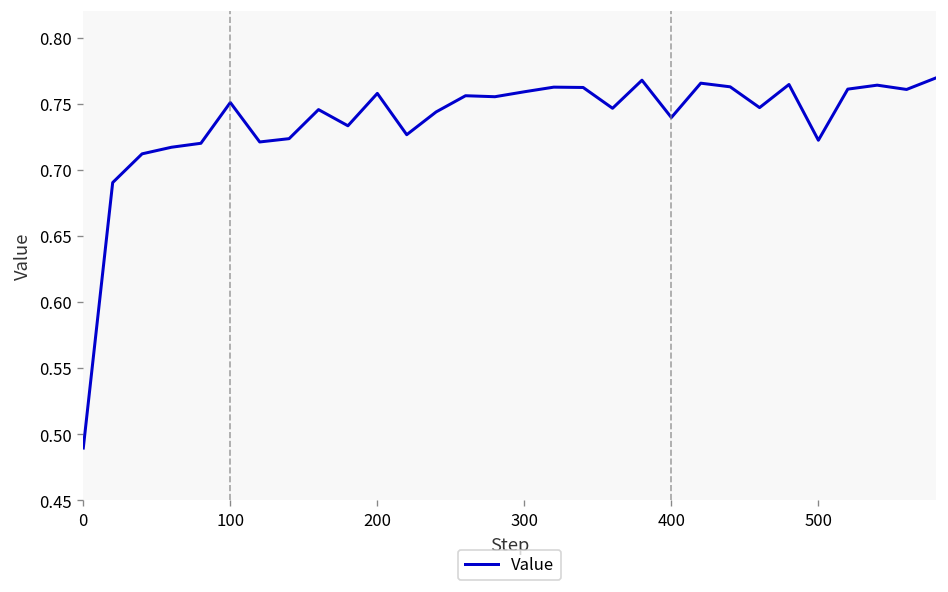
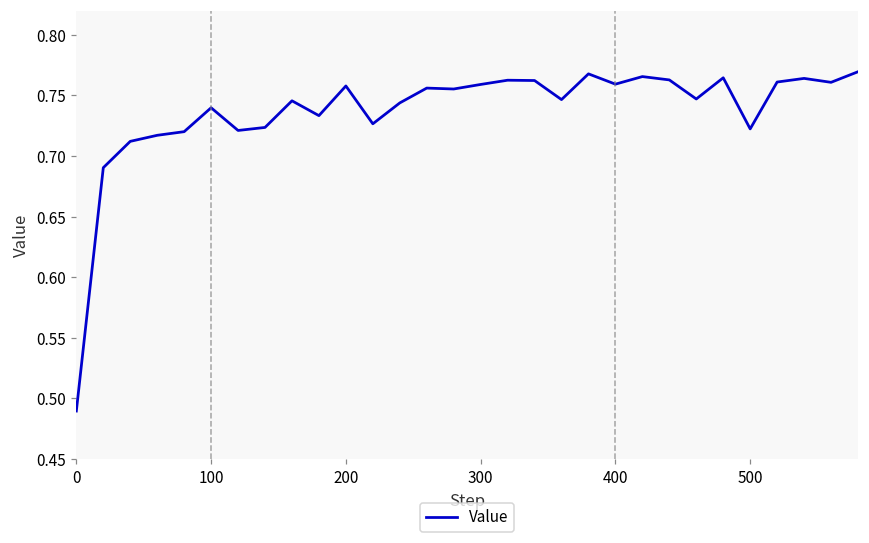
  {
    "0": 0.490,
-   "100": 0.751,
+   "100": 0.740,
    "200": 0.758,
    "300": 0.759,
-   "400": 0.740,
+   "400": 0.759,
    "500": 0.722
  }
